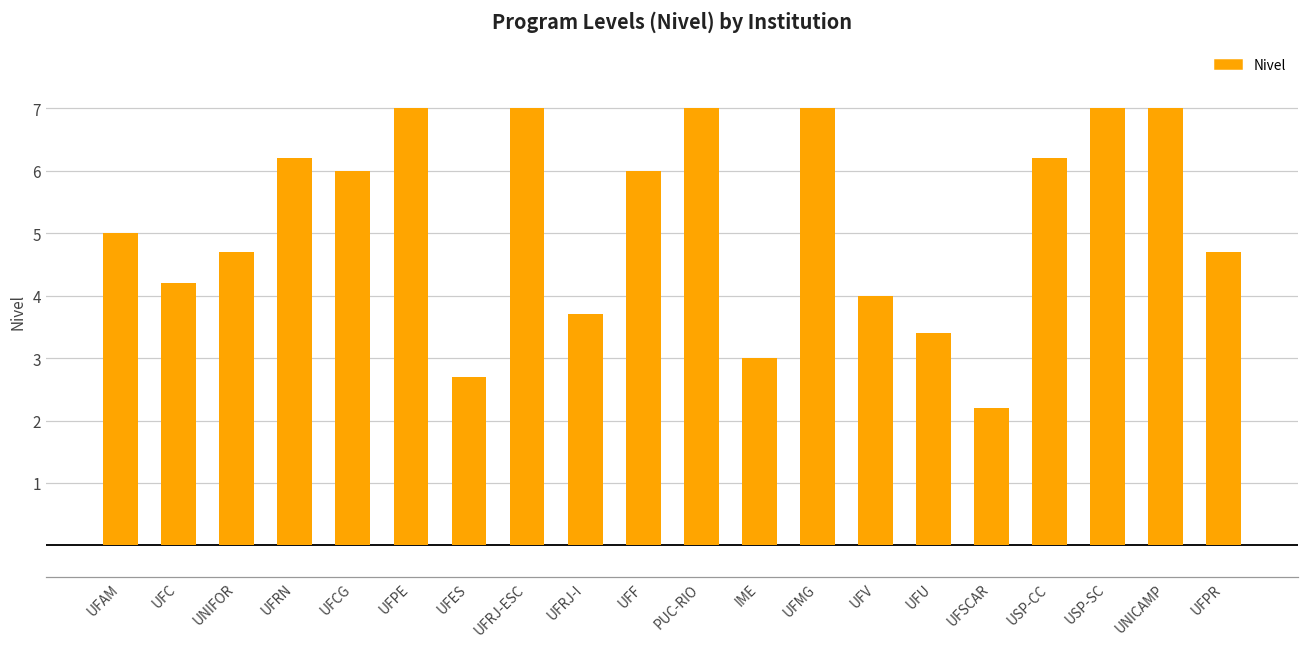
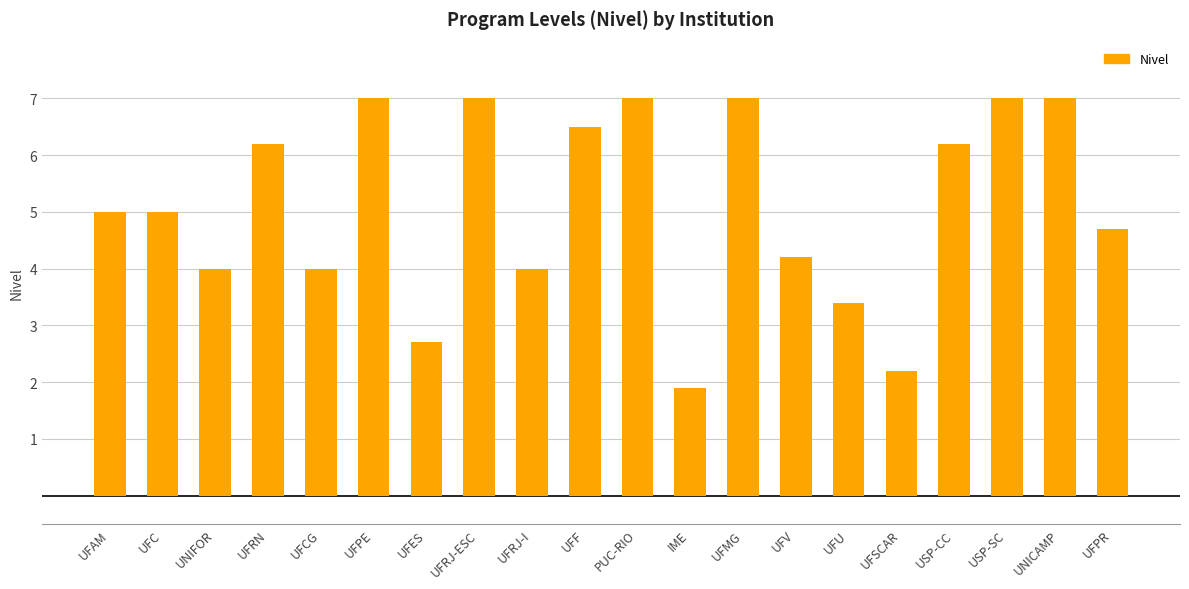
  {
    "UFAM": 5.0,
-   "UFC": 4.2,
-   "UNIFOR": 4.7,
+   "UFC": 5.0,
+   "UNIFOR": 4.0,
    "UFRN": 6.2,
-   "UFCG": 6,
+   "UFCG": 4,
    "UFPE": 7.0,
    "UFES": 2.7,
    "UFRJ-ESC": 7.0,
-   "UFRJ-I": 3.7,
-   "UFF": 6.0,
+   "UFRJ-I": 4.0,
+   "UFF": 6.5,
    "PUC-RIO": 7.0,
-   "IME": 3.0,
+   "IME": 1.9,
    "UFMG": 7.0,
-   "UFV": 4.0,
+   "UFV": 4.2,
    "UFU": 3.4,
    "UFSCAR": 2.2,
    "USP-CC": 6.2,
    "USP-SC": 7.0,
    "UNICAMP": 7.0,
    "UFPR": 4.7
  }
